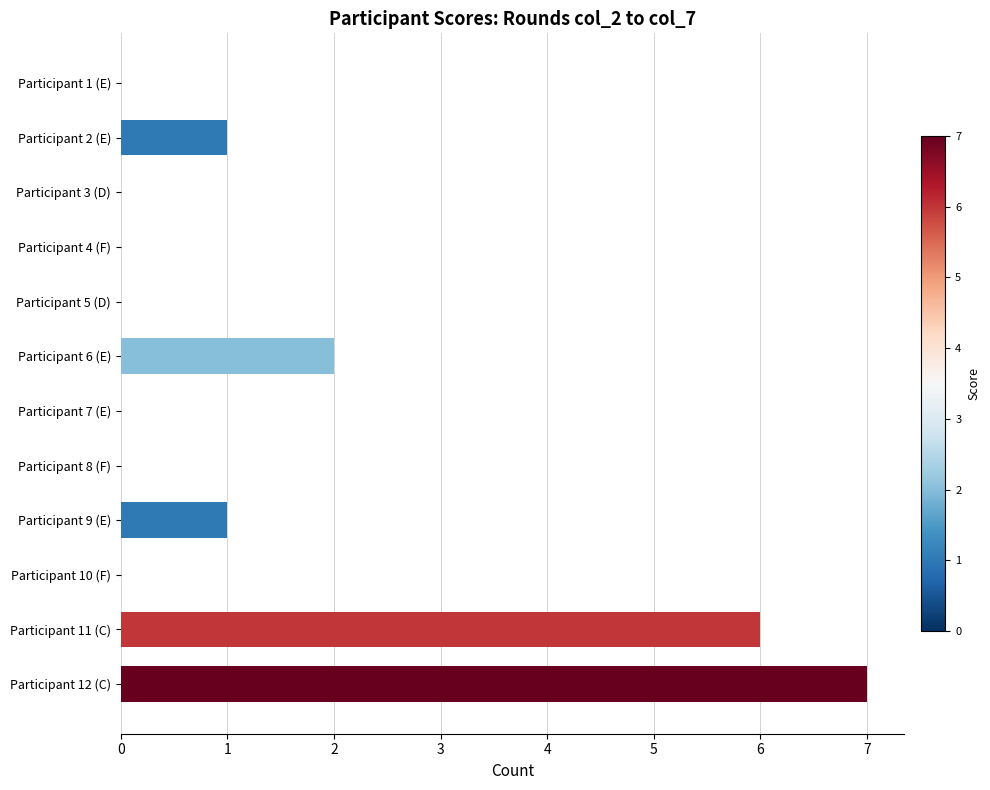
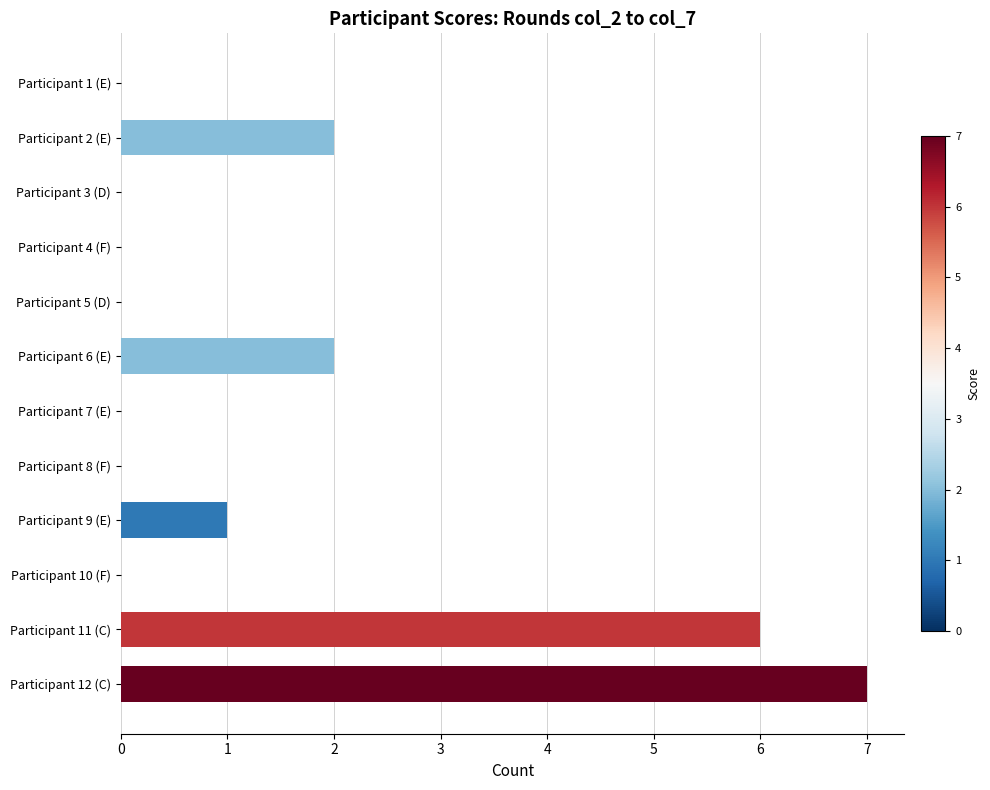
  {
    "Participant 1 (E)": 0,
-   "Participant 2 (E)": 1,
+   "Participant 2 (E)": 2,
    "Participant 3 (D)": 0,
    "Participant 4 (F)": 0,
    "Participant 5 (D)": 0,
    "Participant 6 (E)": 2,
    "Participant 7 (E)": 0,
    "Participant 8 (F)": 0,
    "Participant 9 (E)": 1,
    "Participant 10 (F)": 0,
    "Participant 11 (C)": 6,
    "Participant 12 (C)": 7
  }
